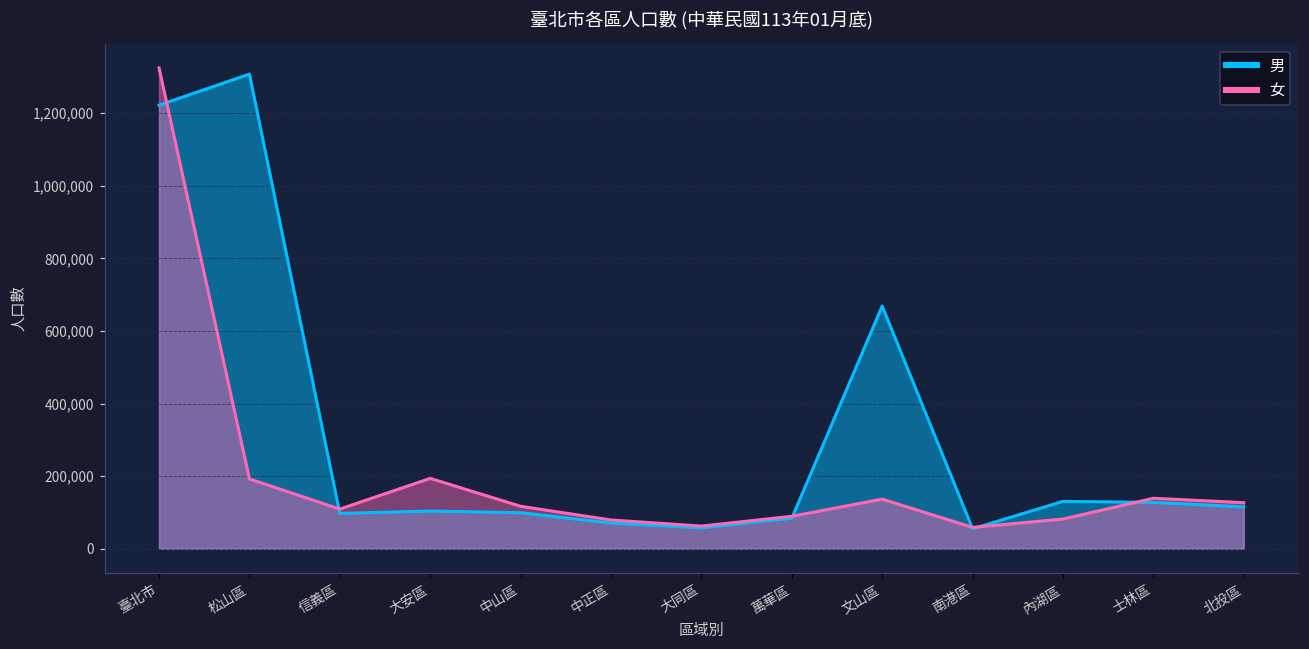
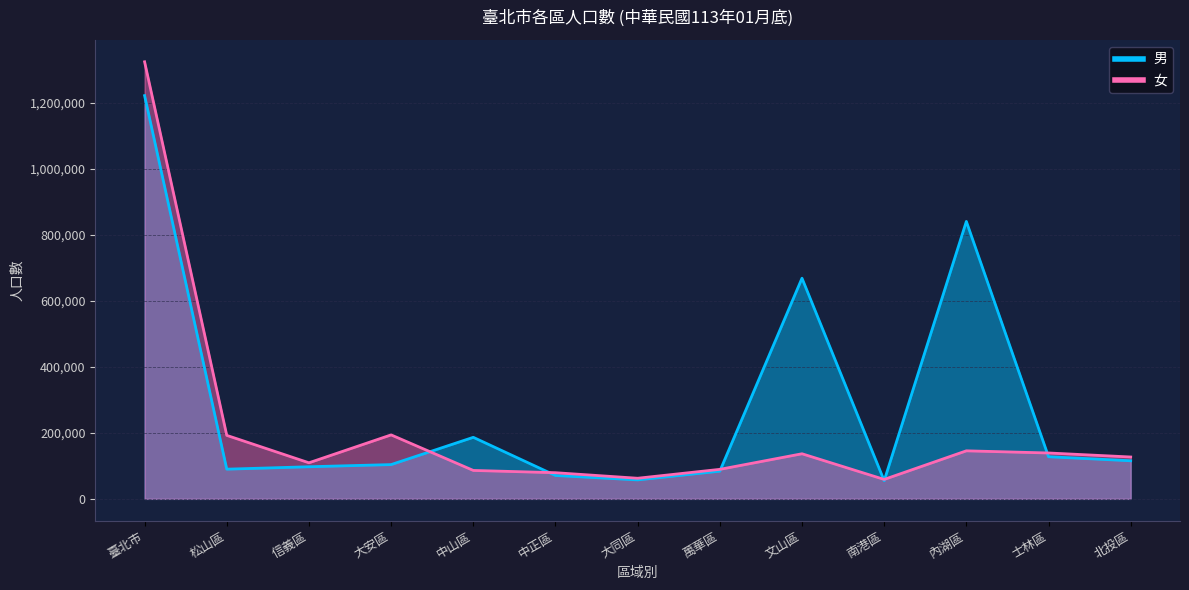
  {
    "男": {
      "臺北市": "1,220,000",
-     "松山區": "1,310,000",
+     "松山區": "90,000",
      "信義區": "100,000",
      "大安區": "100,000",
-     "中山區": "100,000",
+     "中山區": "190,000",
      "中正區": "70,000",
      "文山區": "670,000",
-     "內湖區": "130,000",
+     "內湖區": "840,000",
      "士林區": "130,000",
      "北投區": "120,000"
    },
    "女": {
      "臺北市": "1,320,000",
      "松山區": "190,000",
      "信義區": "110,000",
      "大安區": "190,000",
-     "中山區": "120,000",
+     "中山區": "90,000",
      "中正區": "80,000",
      "文山區": "140,000",
-     "內湖區": "80,000",
+     "內湖區": "150,000",
      "士林區": "140,000",
      "北投區": "130,000"
    }
  }
